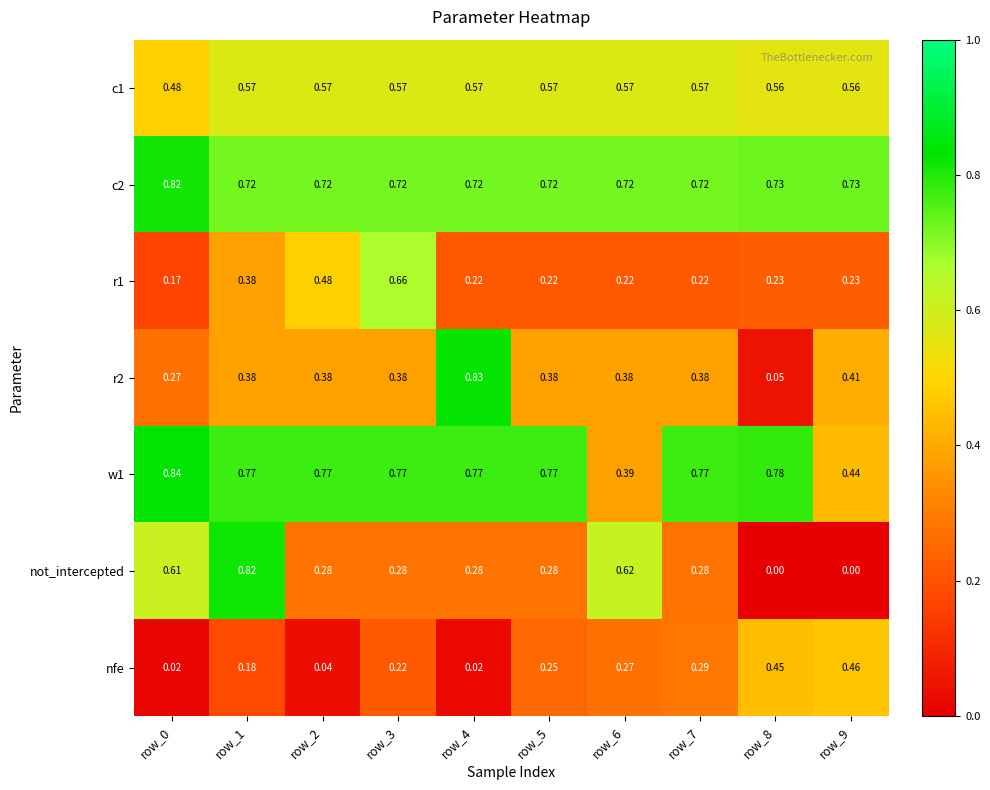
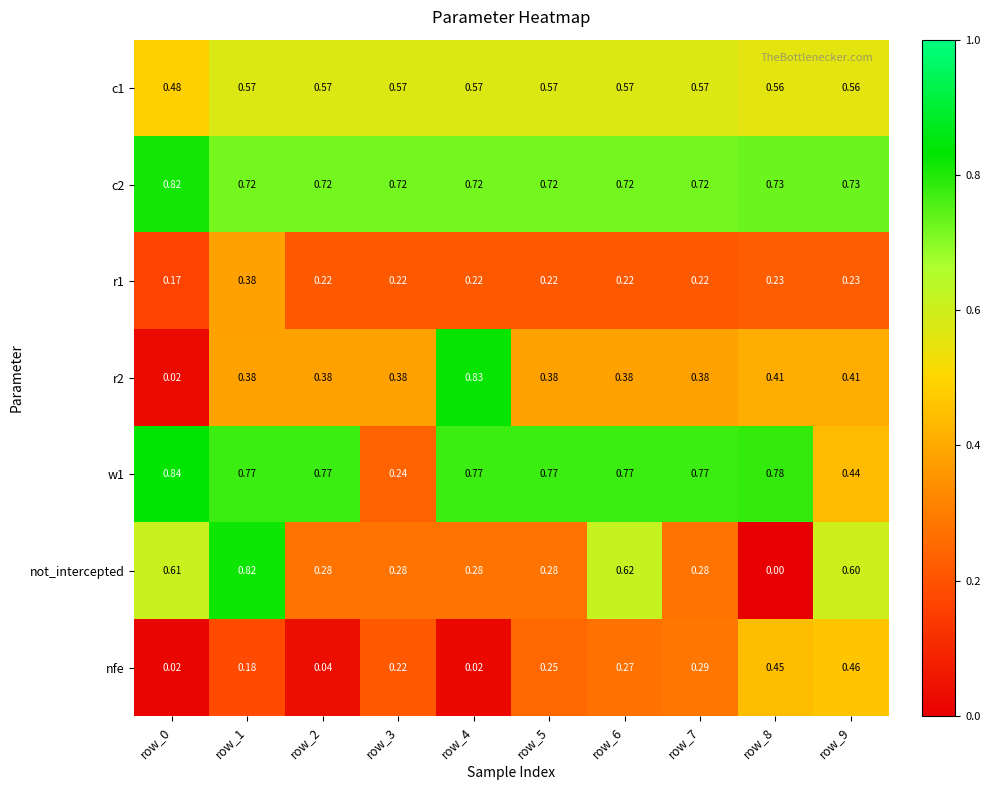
  {
    "c1": {
      "row_0": 0.48,
      "row_1": 0.57,
      "row_2": 0.57,
      "row_3": 0.57,
      "row_4": 0.57,
      "row_5": 0.57,
      "row_6": 0.57,
      "row_7": 0.57,
      "row_8": 0.56
    },
    "c2": {
      "row_0": 0.82,
      "row_1": 0.72,
      "row_2": 0.72,
      "row_3": 0.72,
      "row_4": 0.72,
      "row_5": 0.72,
      "row_6": 0.72,
      "row_7": 0.72,
      "row_8": 0.73,
      "row_9": 0.73
    },
    "r1": {
      "row_0": 0.17,
      "row_1": 0.38,
-     "row_2": 0.48,
-     "row_3": 0.66,
+     "row_2": 0.22,
+     "row_3": 0.22,
      "row_4": 0.22,
      "row_5": 0.22,
      "row_6": 0.22,
      "row_7": 0.22,
      "row_8": 0.23,
      "row_9": 0.23
    },
    "r2": {
-     "row_0": 0.27,
+     "row_0": 0.02,
      "row_1": 0.38,
      "row_2": 0.38,
      "row_3": 0.38,
      "row_4": 0.83,
      "row_5": 0.38,
      "row_6": 0.38,
      "row_7": 0.38,
-     "row_8": 0.05,
+     "row_8": 0.41,
      "row_9": 0.41
    },
    "w1": {
      "row_0": 0.84,
      "row_1": 0.77,
      "row_2": 0.77,
-     "row_3": 0.77,
+     "row_3": 0.24,
      "row_4": 0.77,
      "row_5": 0.77,
-     "row_6": 0.39,
+     "row_6": 0.77,
      "row_7": 0.77,
      "row_8": 0.78,
      "row_9": 0.44
    },
    "not_intercepted": {
      "row_0": 0.61,
      "row_1": 0.82,
      "row_2": 0.28,
      "row_3": 0.28,
      "row_4": 0.28,
      "row_5": 0.28,
      "row_6": 0.62,
      "row_7": 0.28,
      "row_8": 0.00,
-     "row_9": 0.00
+     "row_9": 0.60
    },
    "nfe": {
      "row_0": 0.02,
      "row_1": 0.18,
      "row_2": 0.04,
      "row_3": 0.22,
      "row_4": 0.02,
      "row_5": 0.25,
      "row_6": 0.27,
      "row_7": 0.29,
      "row_8": 0.45,
      "row_9": 0.46
    }
  }
